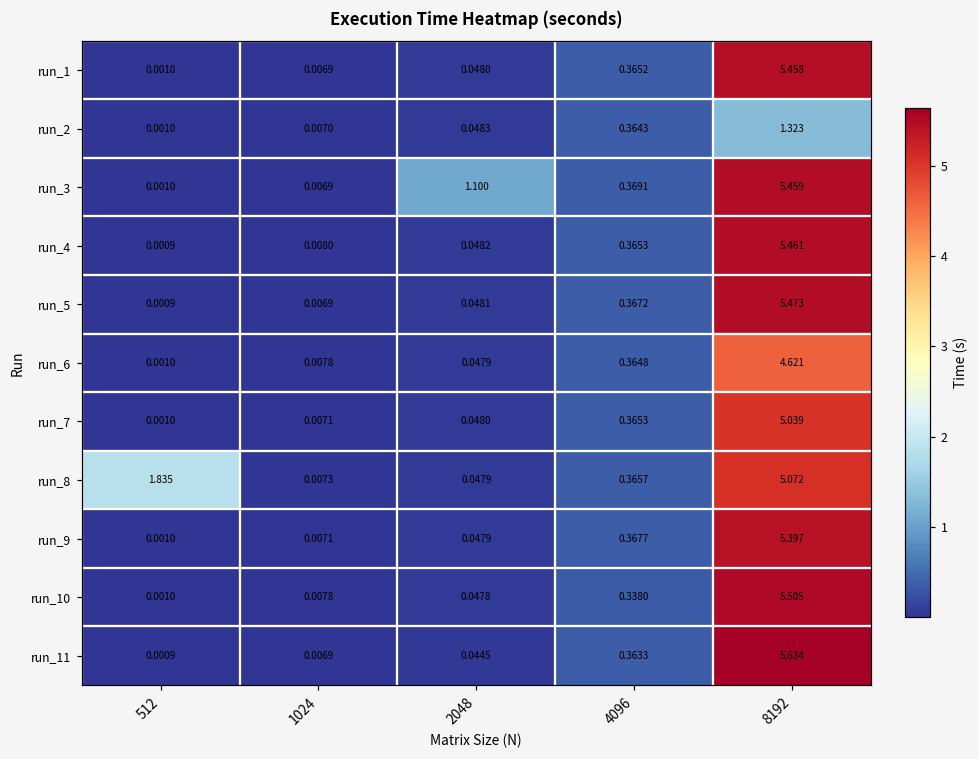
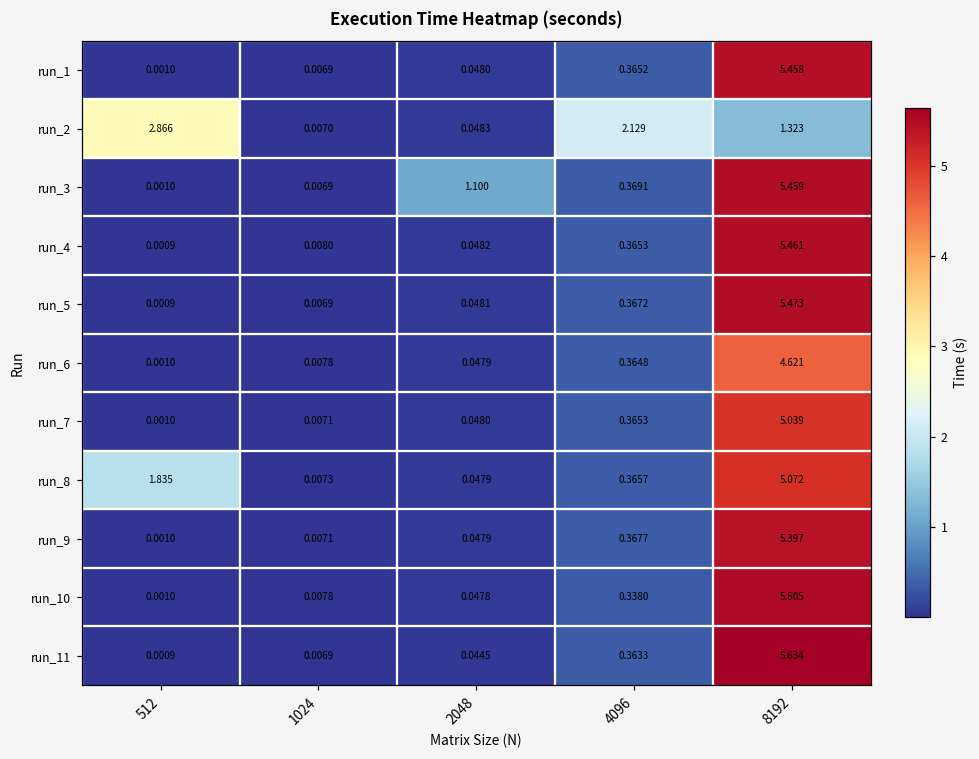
  {
    "run_1": {
      "512": 0.0010,
      "1024": 0.0069,
      "2048": 0.0480,
      "4096": 0.3652,
      "8192": 5.458
    },
    "run_2": {
-     "512": 0.0010,
+     "512": 2.866,
      "1024": 0.0070,
      "2048": 0.0483,
-     "4096": 0.3643,
+     "4096": 2.129,
      "8192": 1.323
    },
    "run_3": {
      "512": 0.0010,
      "1024": 0.0069,
      "2048": 1.100,
      "4096": 0.3691,
      "8192": 5.459
    },
    "run_4": {
      "512": 0.0009,
      "1024": 0.0080,
      "2048": 0.0482,
      "4096": 0.3653,
      "8192": 5.461
    },
    "run_5": {
      "512": 0.0009,
      "1024": 0.0069,
      "2048": 0.0481,
      "4096": 0.3672,
      "8192": 5.473
    },
    "run_6": {
      "512": 0.0010,
      "1024": 0.0078,
      "2048": 0.0479,
      "4096": 0.3648,
      "8192": 4.621
    },
    "run_7": {
      "512": 0.0010,
      "1024": 0.0071,
      "2048": 0.0480,
      "4096": 0.3653,
      "8192": 5.039
    },
    "run_8": {
      "512": 1.835,
      "1024": 0.0073,
      "2048": 0.0479,
      "4096": 0.3657,
      "8192": 5.072
    },
    "run_9": {
      "512": 0.0010,
      "1024": 0.0071,
      "2048": 0.0479,
      "4096": 0.3677,
      "8192": 5.397
    },
    "run_10": {
      "512": 0.0010,
      "1024": 0.0078,
      "2048": 0.0478,
      "4096": 0.3380,
      "8192": 5.505
    },
    "run_11": {
      "512": 0.0009,
      "1024": 0.0069,
      "2048": 0.0445,
      "4096": 0.3633,
      "8192": 5.634
    }
  }
